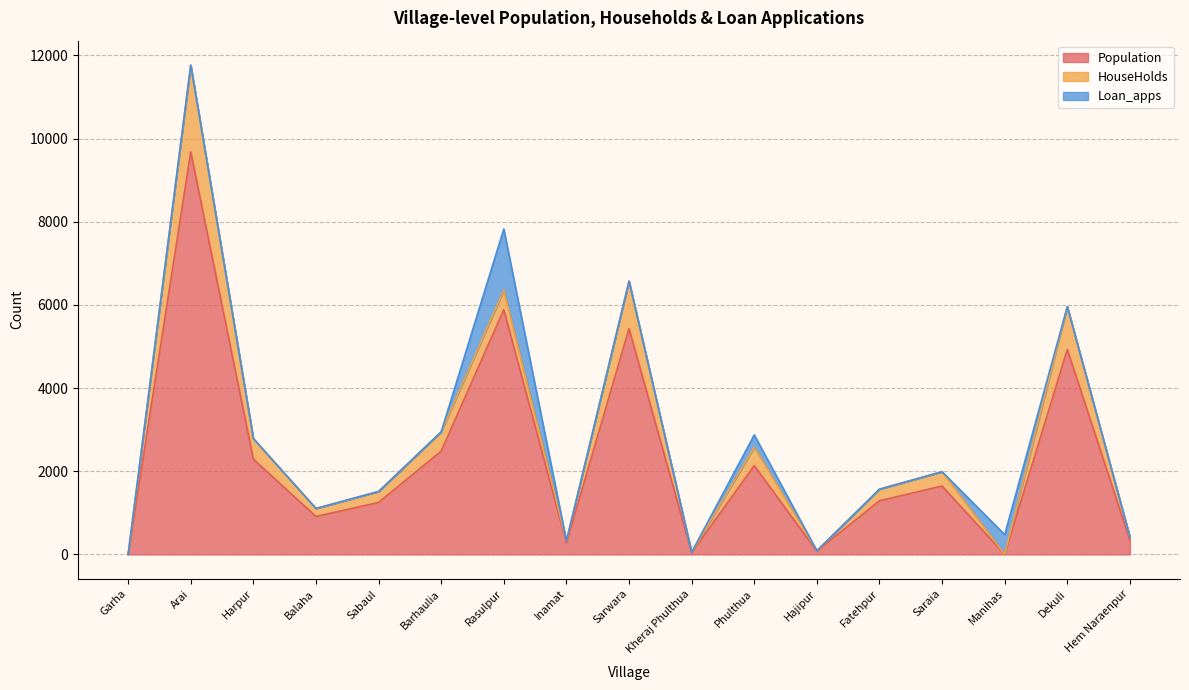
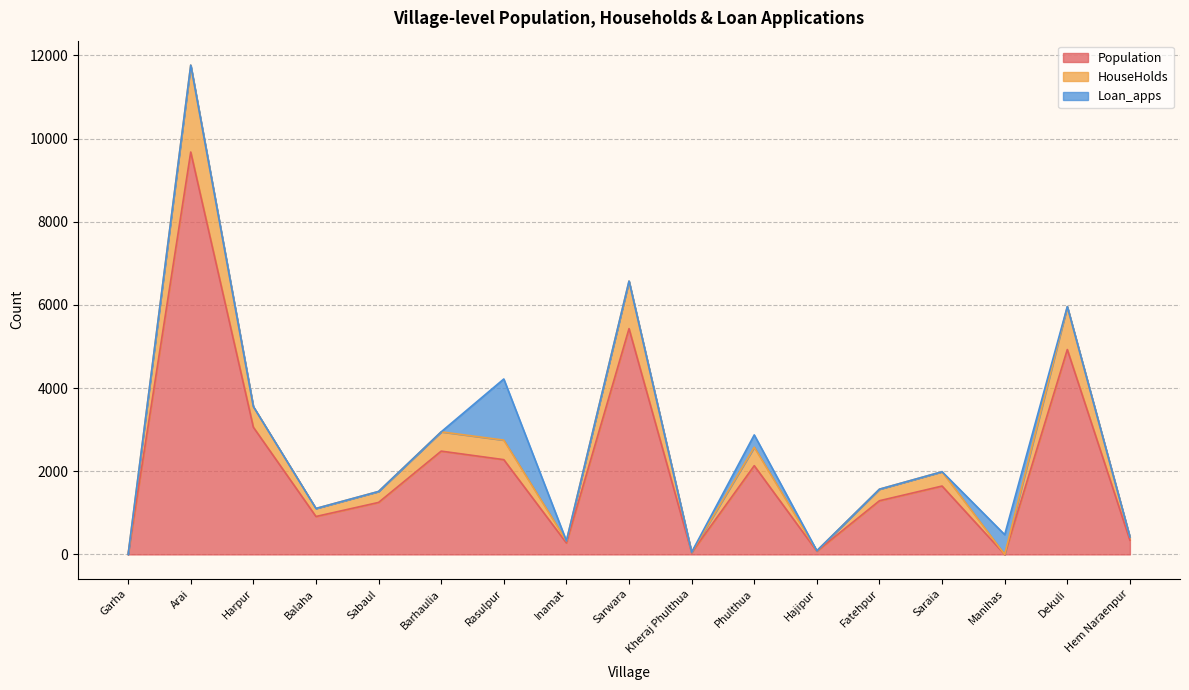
  {
    "Population": {
      "Arai": 9700,
-     "Harpur": 2300,
+     "Harpur": 3100,
      "Balaha": 900,
      "Sabaul": 1300,
      "Barhaulia": 2500,
-     "Rasulpur": 5900,
+     "Rasulpur": 2300,
      "Sarwara": 5400,
      "Phulthua": 2100,
      "Fatehpur": 1300,
      "Saraia": 1600,
      "Dekuli": 4900,
      "Hem Naraenpur": 300
    },
    "HouseHolds": {
      "Rasulpur": 500,
      "Phulthua": 400
    },
    "Loan_apps": {
      "Rasulpur": 1500,
      "Phulthua": 300,
      "Manihas": 500
    }
  }
